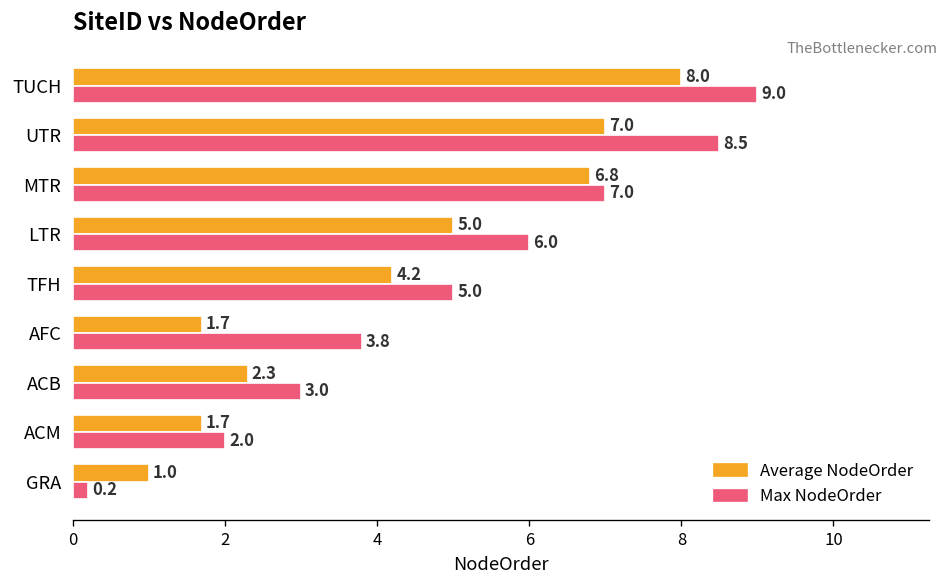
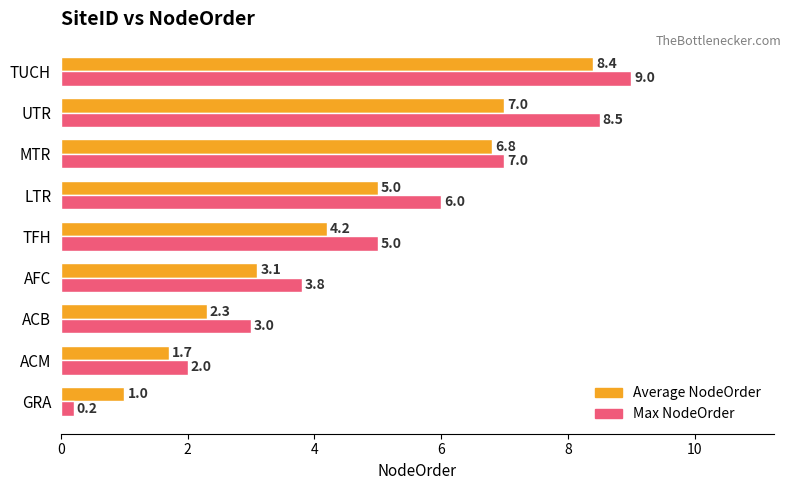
  {
    "Average NodeOrder": {
-     "TUCH": 8.0,
+     "TUCH": 8.4,
      "UTR": 7.0,
      "MTR": 6.8,
      "LTR": 5.0,
      "TFH": 4.2,
-     "AFC": 1.7,
+     "AFC": 3.1,
      "ACB": 2.3,
      "ACM": 1.7,
      "GRA": 1.0
    },
    "Max NodeOrder": {
      "TUCH": 9.0,
      "UTR": 8.5,
      "MTR": 7.0,
      "LTR": 6.0,
      "TFH": 5.0,
      "AFC": 3.8,
      "ACB": 3.0,
      "ACM": 2.0,
      "GRA": 0.2
    }
  }
